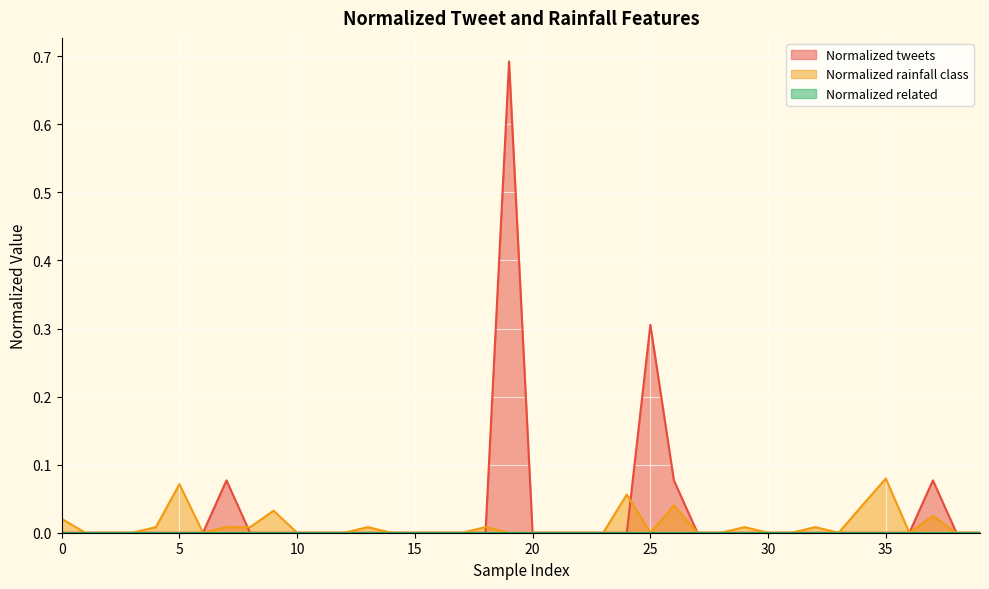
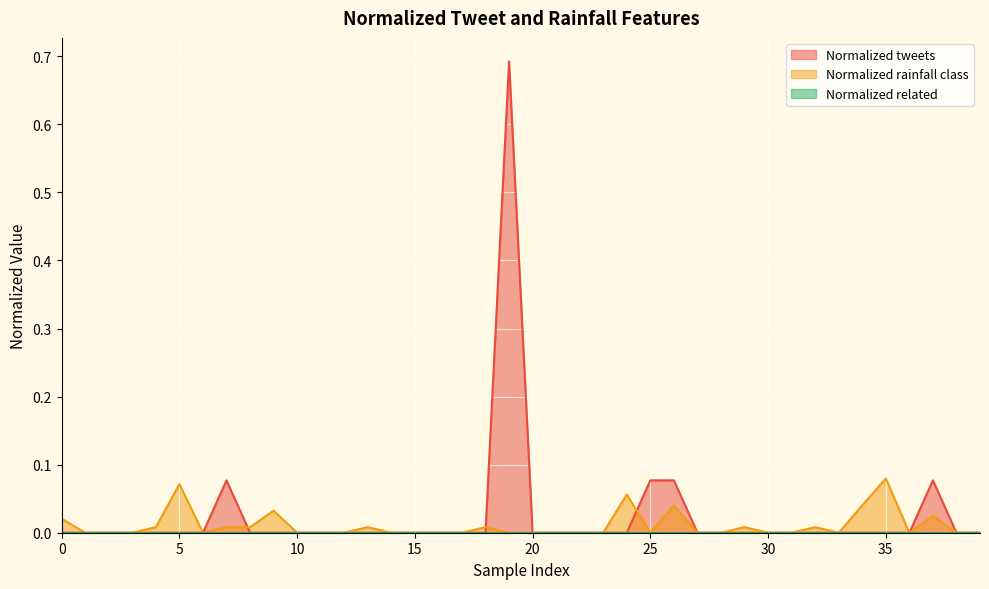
  {
    "Normalized tweets": {
-     "25": 0.31
+     "25": 0.08
    },
    "Normalized rainfall class": {
      "0": 0.02,
      "5": 0.07,
      "35": 0.08
    }
  }
